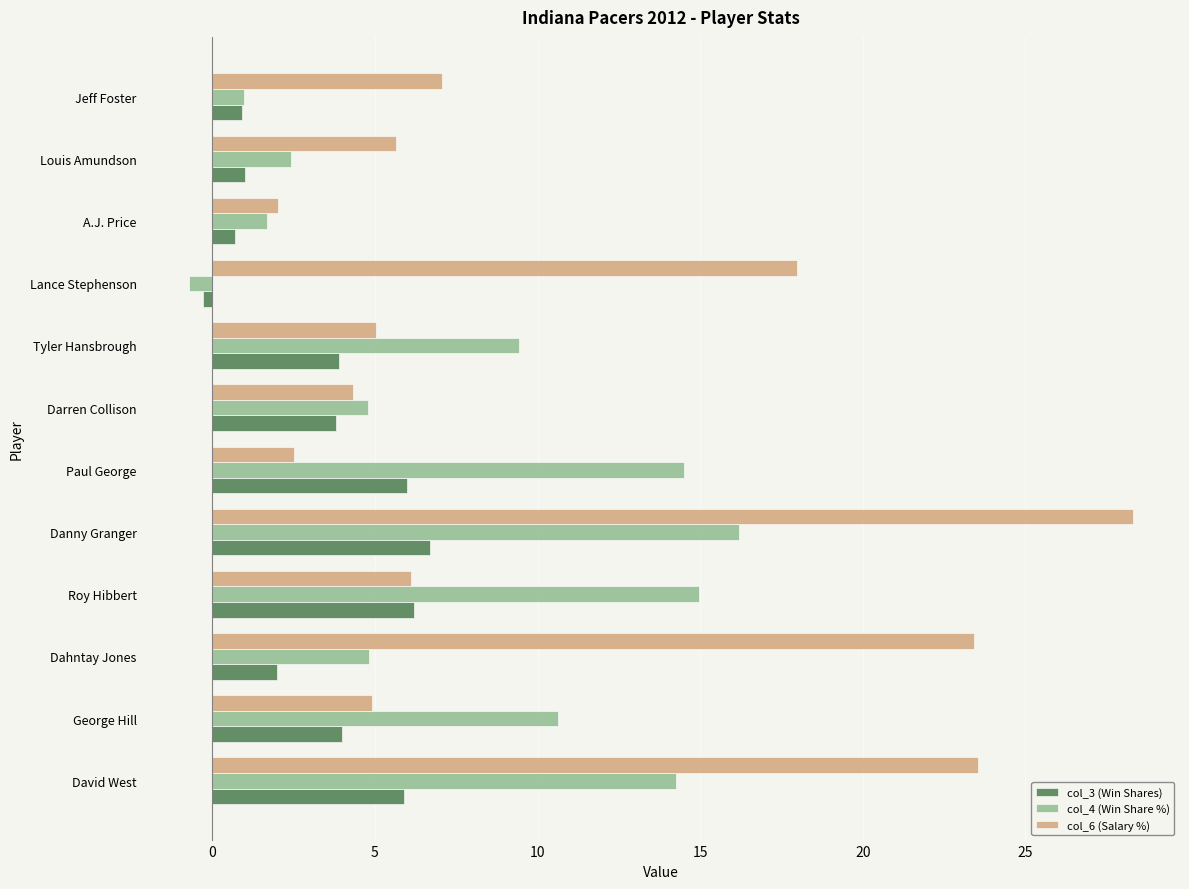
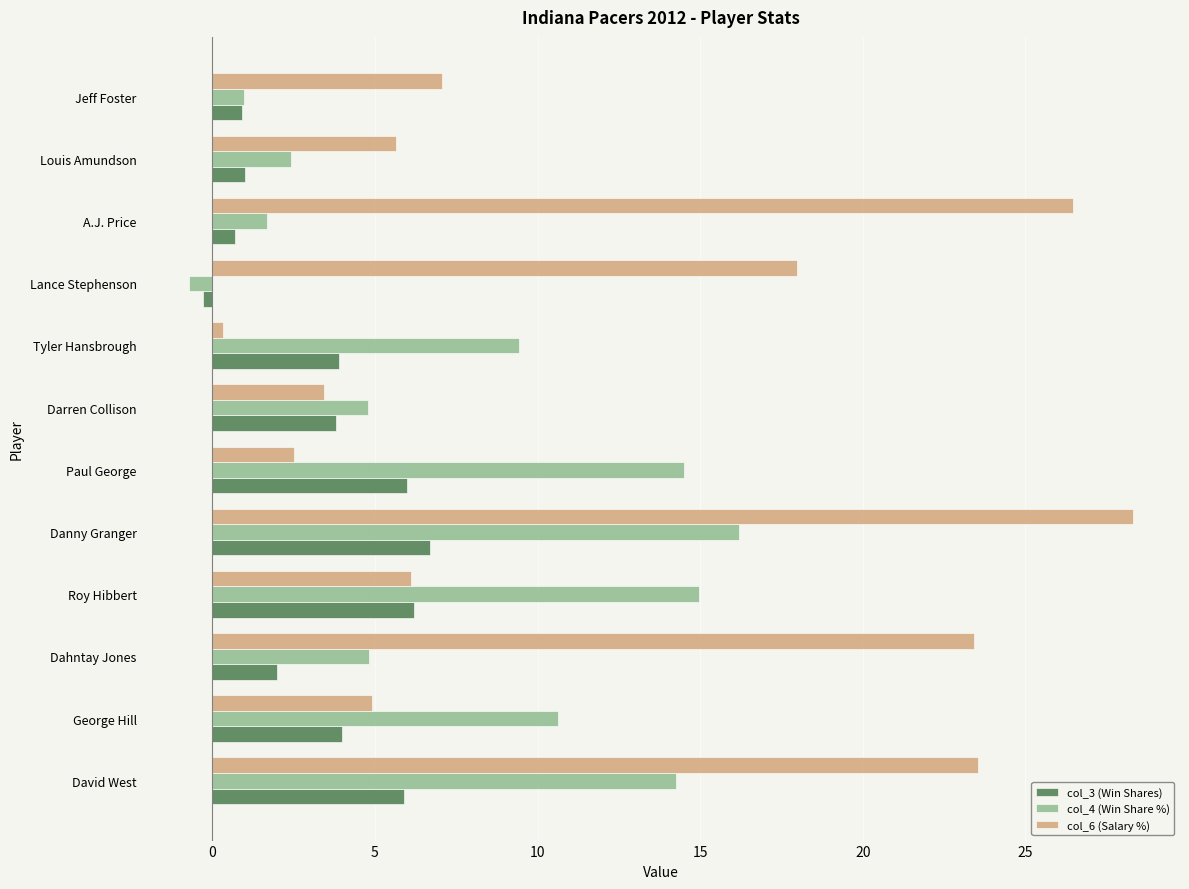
  {
    "col_3 (Win Shares)": {
      "Jeff Foster": 0.9,
      "Louis Amundson": 1.0,
      "A.J. Price": 0.7,
      "Lance Stephenson": -0.3,
      "Tyler Hansbrough": 3.9,
      "Darren Collison": 3.8,
      "Paul George": 6.0,
      "Danny Granger": 6.7,
      "Roy Hibbert": 6.2,
      "Dahntay Jones": 2.0,
      "George Hill": 4.0,
      "David West": 5.9
    },
    "col_4 (Win Share %)": {
      "Jeff Foster": 1.0,
      "Louis Amundson": 2.4,
      "A.J. Price": 1.7,
      "Lance Stephenson": -0.7,
      "Tyler Hansbrough": 9.4,
      "Darren Collison": 4.8,
      "Paul George": 14.5,
      "Danny Granger": 16.2,
      "Roy Hibbert": 15.0,
      "Dahntay Jones": 4.8,
      "George Hill": 10.6,
      "David West": 14.3
    },
    "col_6 (Salary %)": {
      "Jeff Foster": 7.1,
      "Louis Amundson": 5.7,
-     "A.J. Price": 2.0,
+     "A.J. Price": 26.5,
      "Lance Stephenson": 18.0,
-     "Tyler Hansbrough": 5.0,
-     "Darren Collison": 4.3,
+     "Tyler Hansbrough": 0.3,
+     "Darren Collison": 3.4,
      "Paul George": 2.5,
      "Danny Granger": 28.3,
      "Roy Hibbert": 6.1,
      "Dahntay Jones": 23.4,
      "George Hill": 4.9,
      "David West": 23.6
    }
  }
